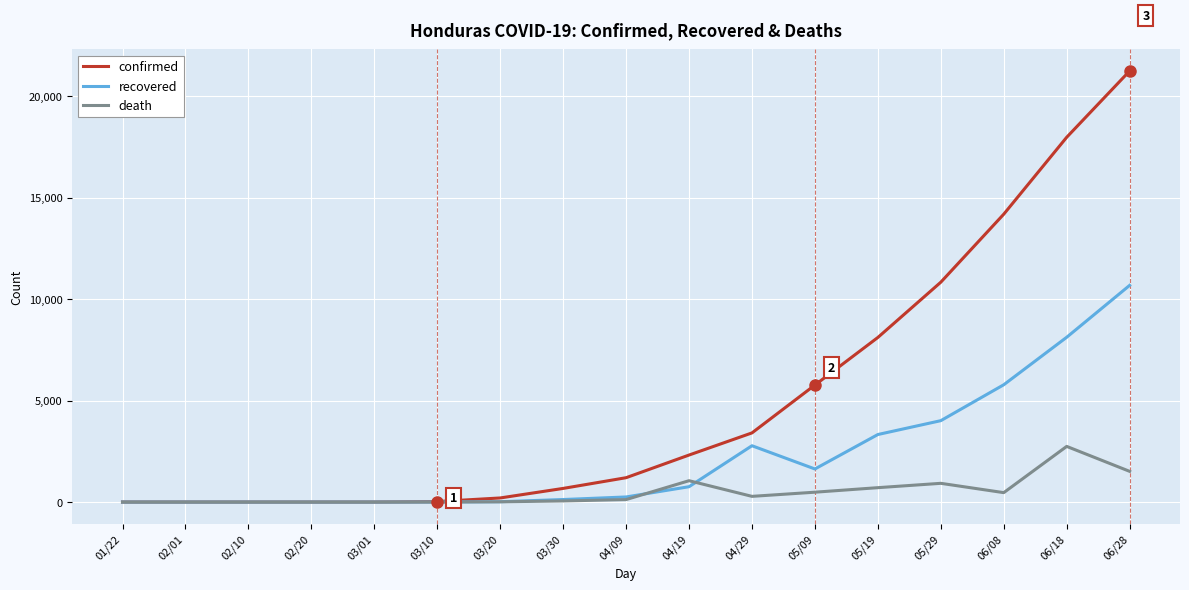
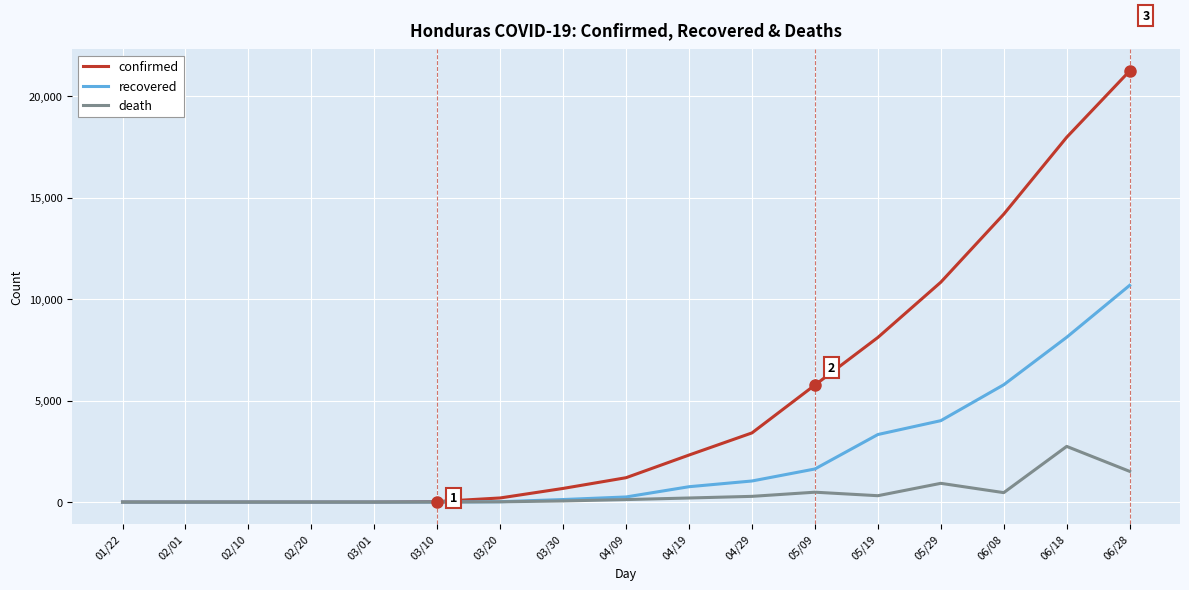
  {
    "recovered": {
      "04/09": "300",
      "04/19": "800",
-     "04/29": "2,800",
+     "04/29": "1,000",
      "05/09": "1,600",
      "05/19": "3,300",
      "05/29": "4,000",
      "06/08": "5,800",
      "06/18": "8,100",
      "06/28": "10,700"
    },
    "death": {
      "04/09": "100",
-     "04/19": "1,100",
+     "04/19": "200",
      "04/29": "300",
      "05/09": "500",
-     "05/19": "700",
+     "05/19": "300",
      "05/29": "900",
      "06/08": "500",
      "06/18": "2,700",
      "06/28": "1,500"
    }
  }
